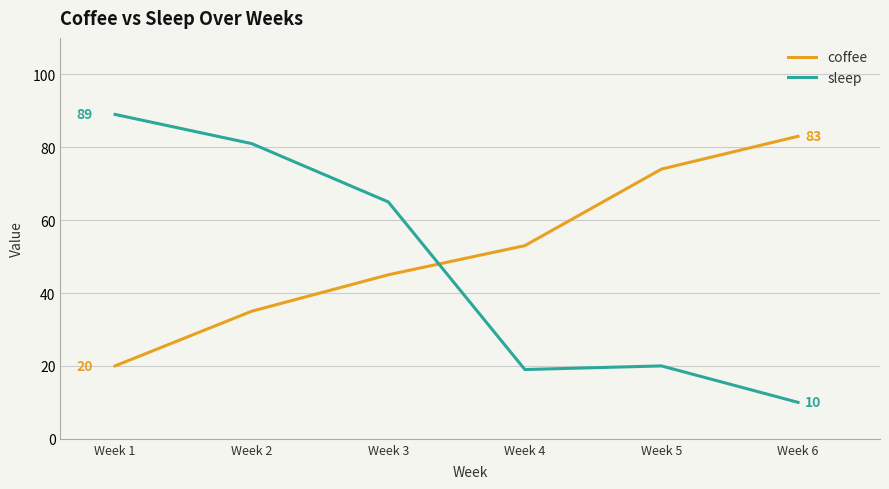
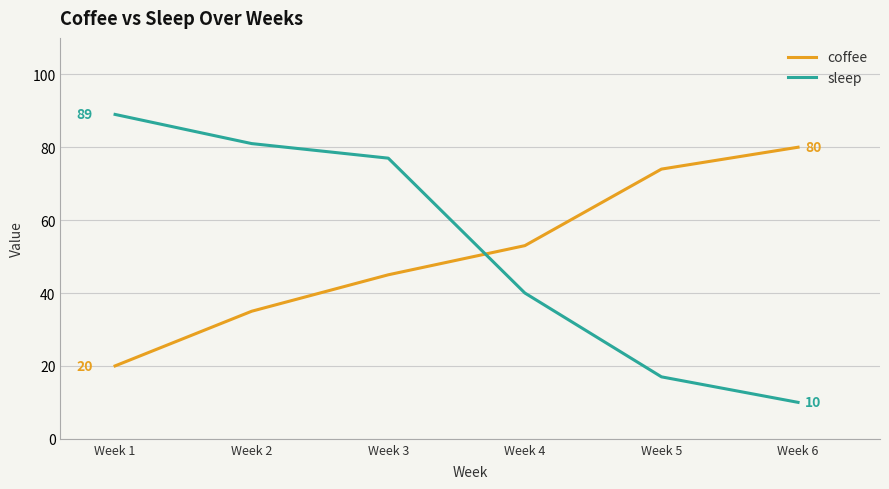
  {
    "coffee": {
      "Week 1": 20,
-     "Week 6": 83
+     "Week 6": 80
    },
    "sleep": {
      "Week 2": 81,
-     "Week 3": 65,
-     "Week 4": 19,
-     "Week 5": 20
+     "Week 3": 77,
+     "Week 4": 40,
+     "Week 5": 17
    }
  }
